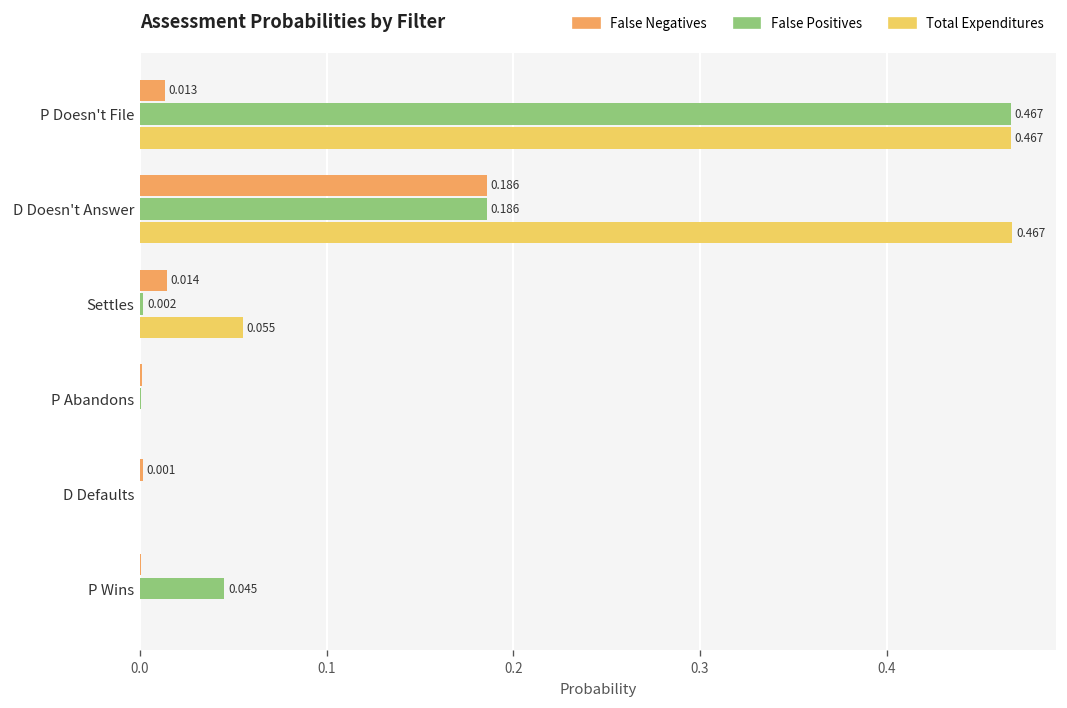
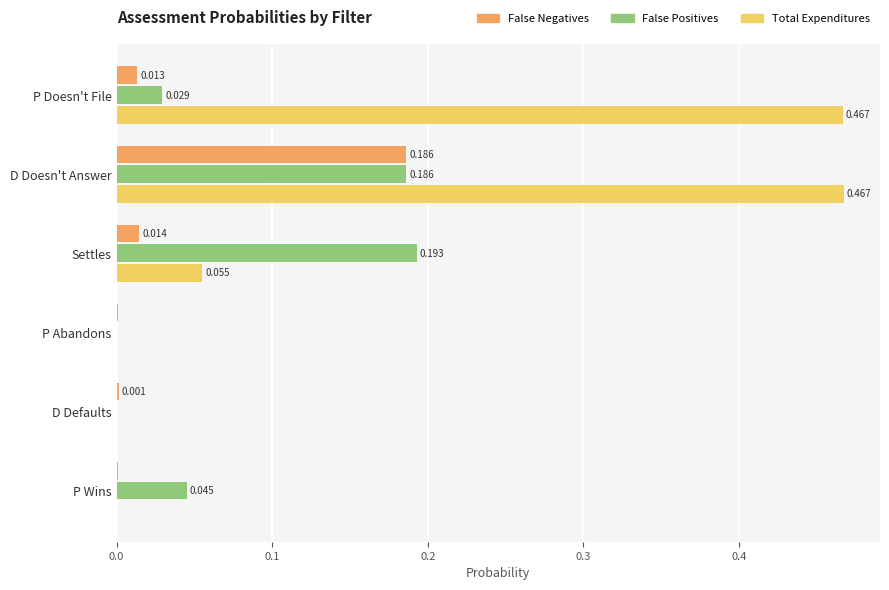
  {
    "False Positives": {
-     "P Doesn't File": 0.467,
+     "P Doesn't File": 0.029,
      "D Doesn't Answer": 0.186,
-     "Settles": 0.002,
+     "Settles": 0.193,
      "P Wins": 0.045
    }
  }
